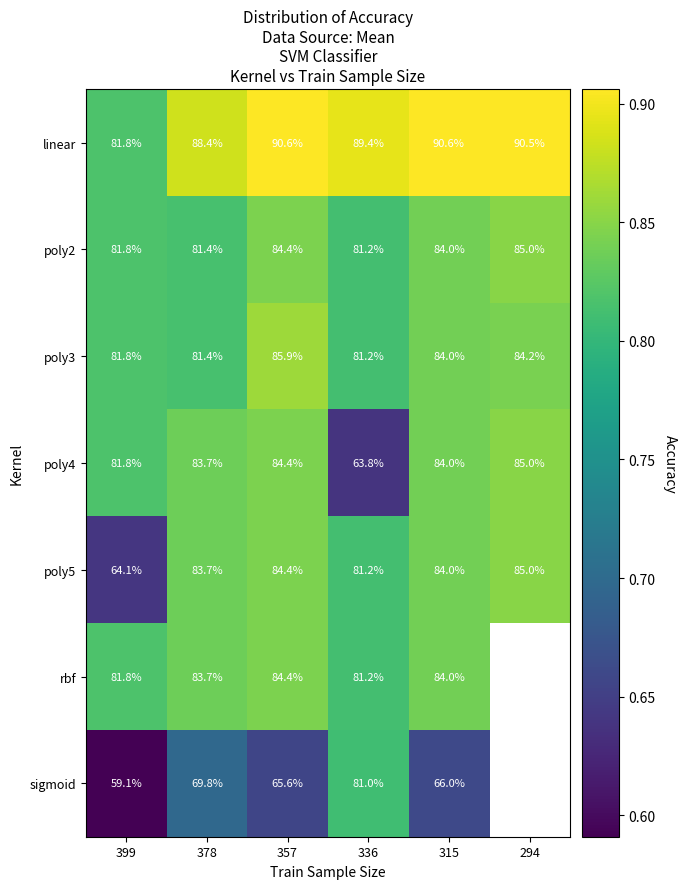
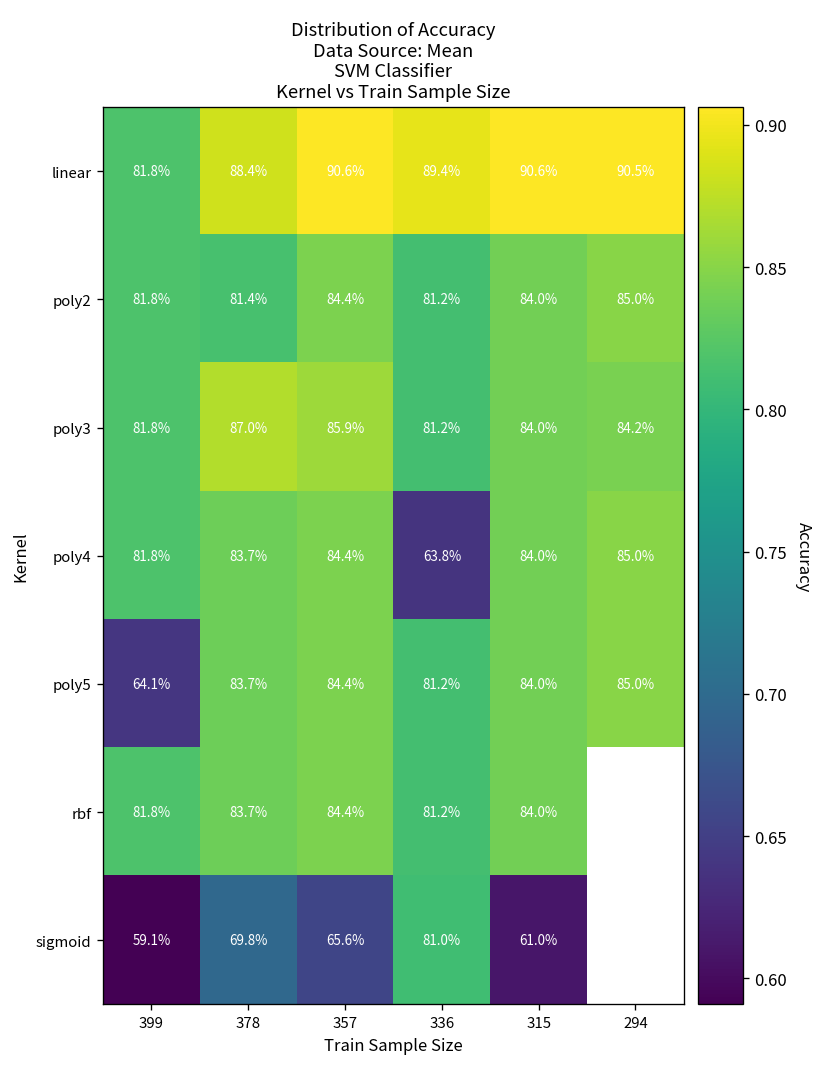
  {
    "linear": {
      "399": "81.8%",
      "378": "88.4%",
      "357": "90.6%",
      "336": "89.4%",
      "315": "90.6%",
      "294": "90.5%"
    },
    "poly2": {
      "399": "81.8%",
      "378": "81.4%",
      "357": "84.4%",
      "336": "81.2%",
      "315": "84.0%",
      "294": "85.0%"
    },
    "poly3": {
      "399": "81.8%",
-     "378": "81.4%",
+     "378": "87.0%",
      "357": "85.9%",
      "336": "81.2%",
      "315": "84.0%",
      "294": "84.2%"
    },
    "poly4": {
      "399": "81.8%",
      "378": "83.7%",
      "357": "84.4%",
      "336": "63.8%",
      "315": "84.0%",
      "294": "85.0%"
    },
    "poly5": {
      "399": "64.1%",
      "378": "83.7%",
      "357": "84.4%",
      "336": "81.2%",
      "315": "84.0%",
      "294": "85.0%"
    },
    "rbf": {
      "399": "81.8%",
      "378": "83.7%",
      "357": "84.4%",
      "336": "81.2%",
      "315": "84.0%"
    },
    "sigmoid": {
      "399": "59.1%",
      "378": "69.8%",
      "357": "65.6%",
      "336": "81.0%",
-     "315": "66.0%"
+     "315": "61.0%"
    }
  }
